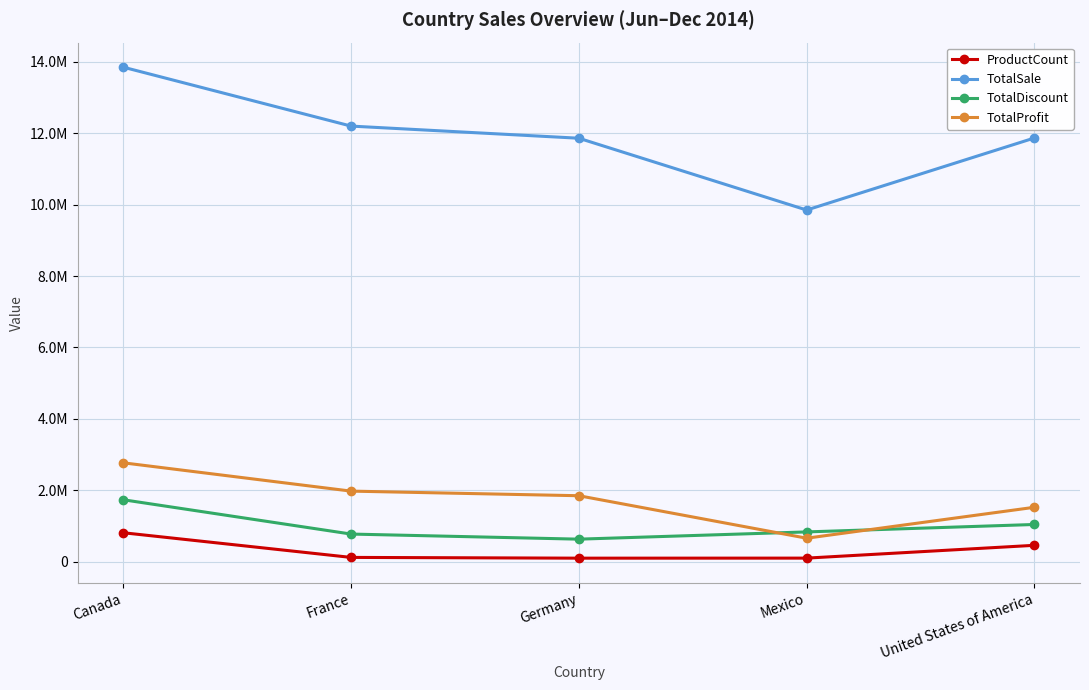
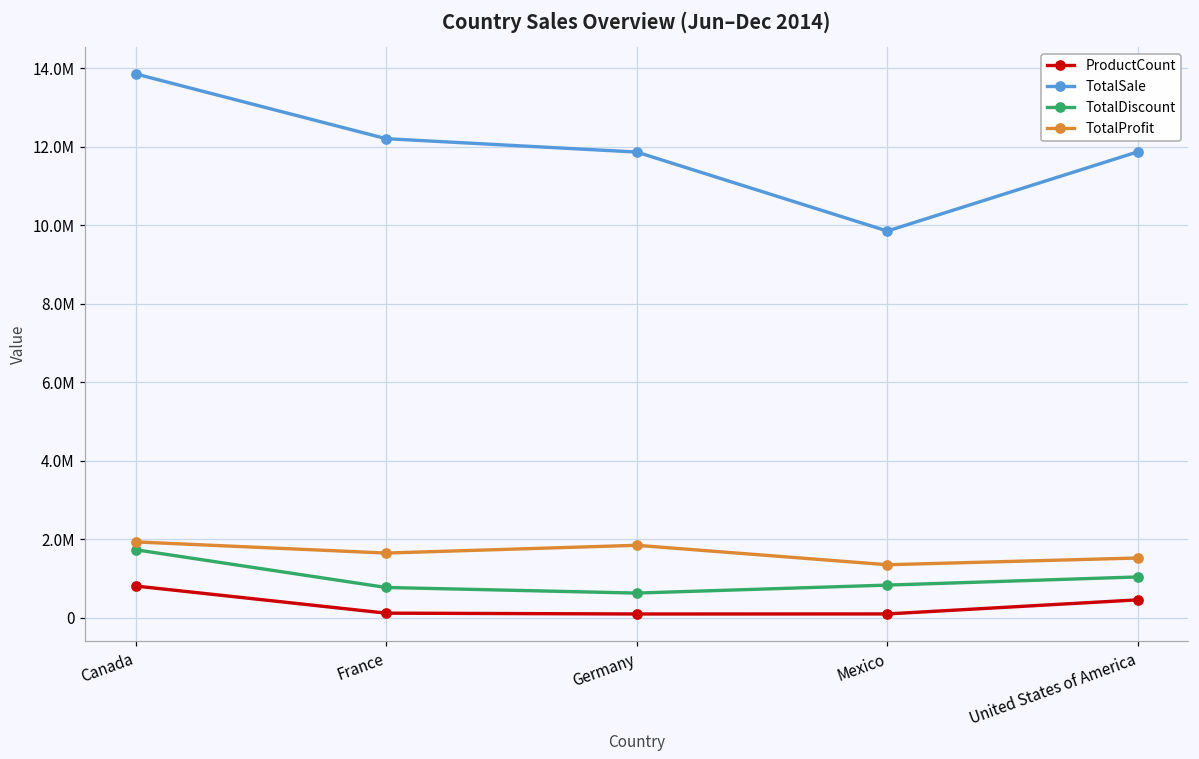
  {
    "ProductCount": {
      "Canada": 800000,
      "France": 100000,
      "Germany": 100000,
      "Mexico": 100000,
      "United States of America": 500000
    },
    "TotalSale": {
      "Canada": 13900000,
      "France": 12200000,
      "Germany": 11900000,
      "Mexico": 9900000,
      "United States of America": 11900000
    },
    "TotalDiscount": {
      "Canada": 1700000,
      "France": 800000,
      "Germany": 600000,
      "Mexico": 800000,
      "United States of America": 1000000
    },
    "TotalProfit": {
-     "Canada": 2800000,
-     "France": 2000000,
+     "Canada": 1900000,
+     "France": 1600000,
      "Germany": 1800000,
-     "Mexico": 700000,
+     "Mexico": 1400000,
      "United States of America": 1500000
    }
  }
